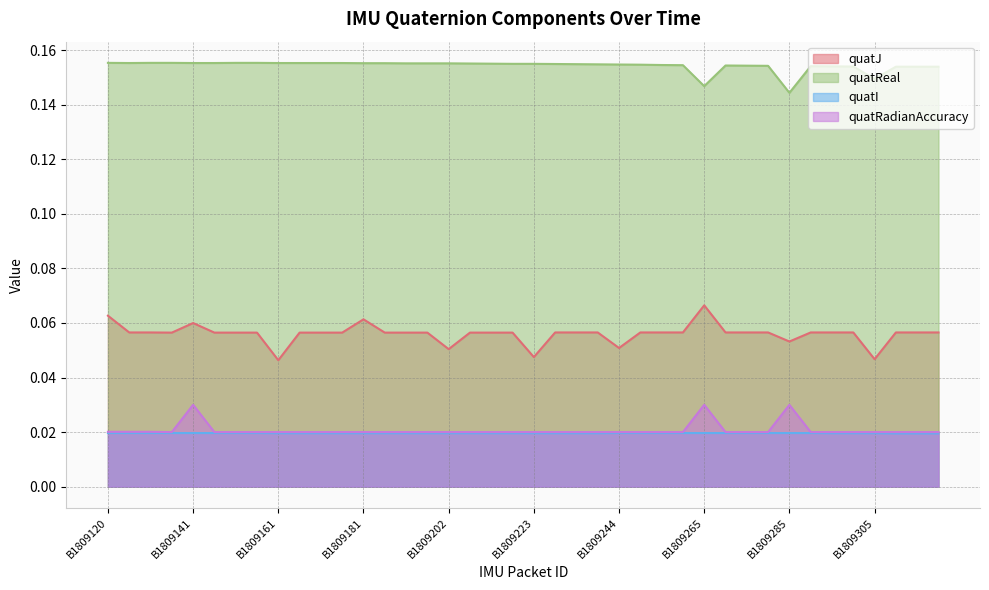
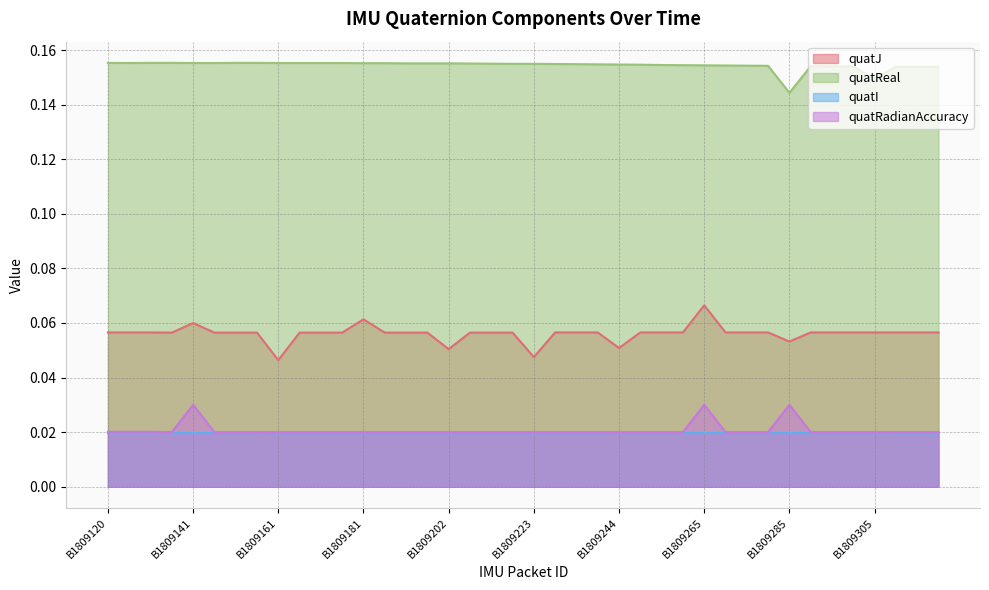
  {
    "quatJ": {
-     "B1809120": 0.063,
+     "B1809120": 0.057,
      "B1809141": 0.060,
      "B1809161": 0.046,
      "B1809181": 0.061,
      "B1809202": 0.050,
      "B1809223": 0.047,
      "B1809244": 0.051,
      "B1809265": 0.066,
      "B1809285": 0.053,
-     "B1809305": 0.047
+     "B1809305": 0.057
    },
    "quatReal": {
      "B1809120": 0.155,
      "B1809141": 0.155,
      "B1809161": 0.155,
      "B1809181": 0.155,
      "B1809202": 0.155,
      "B1809223": 0.155,
      "B1809244": 0.155,
-     "B1809265": 0.147,
+     "B1809265": 0.154,
      "B1809285": 0.144
    },
    "quatI": {
      "B1809141": 0.020,
      "B1809265": 0.020,
      "B1809285": 0.020
    },
    "quatRadianAccuracy": {
      "B1809141": 0.030,
      "B1809265": 0.030,
      "B1809285": 0.030
    }
  }
